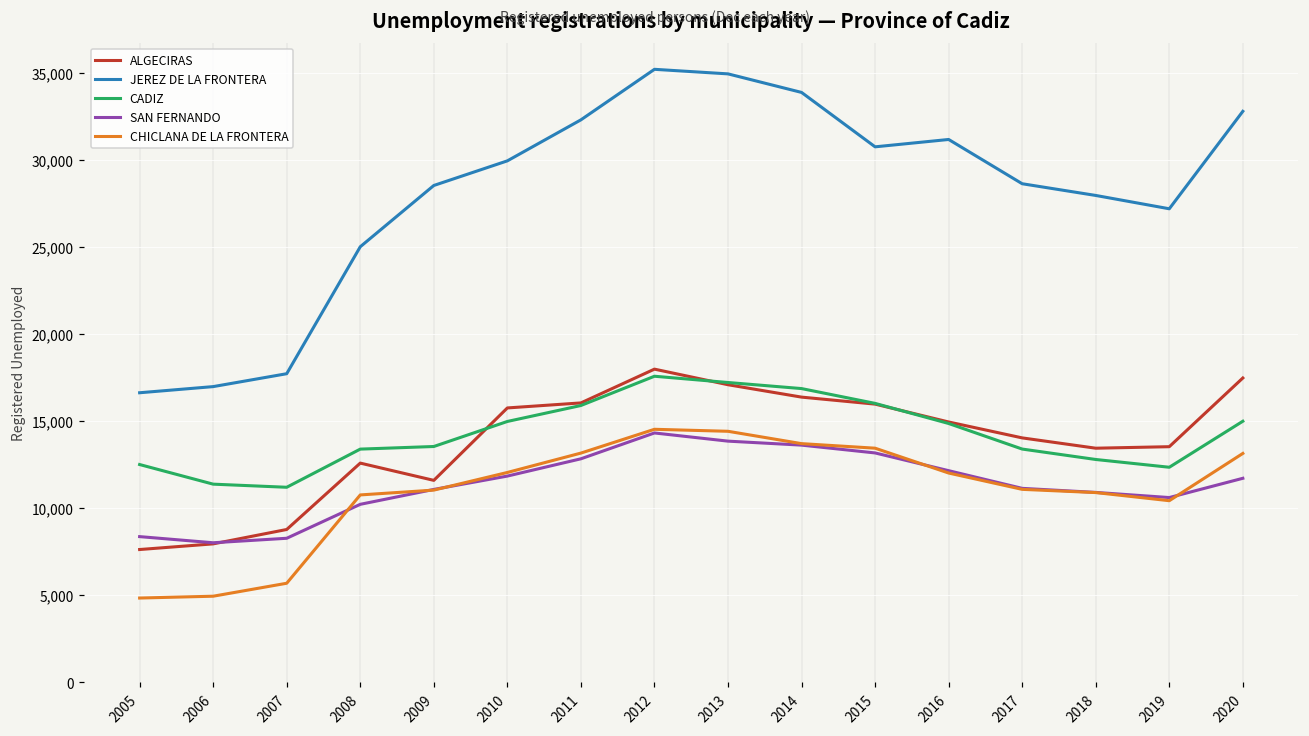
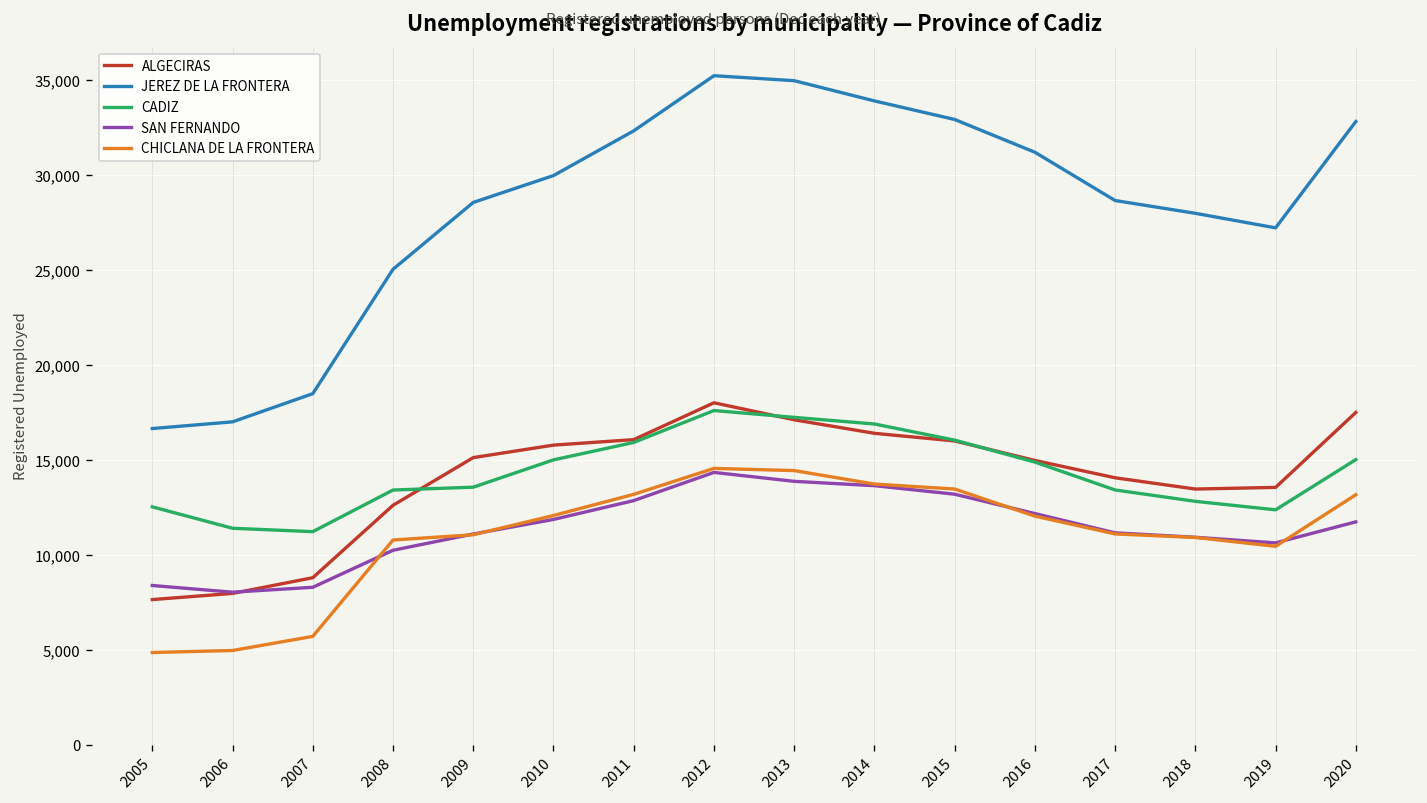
  {
    "ALGECIRAS": {
      "2005": "7,600",
      "2007": "8,800",
      "2008": "12,600",
-     "2009": "11,600",
+     "2009": "15,100",
      "2010": "15,800",
      "2012": "18,000",
      "2014": "16,400",
      "2017": "14,100",
      "2018": "13,500",
      "2019": "13,500",
      "2020": "17,500"
    },
    "JEREZ DE LA FRONTERA": {
      "2005": "16,600",
      "2006": "17,000",
-     "2007": "17,700",
+     "2007": "18,500",
      "2008": "25,000",
      "2009": "28,600",
      "2010": "30,000",
      "2011": "32,300",
      "2012": "35,200",
      "2013": "35,000",
      "2014": "33,900",
-     "2015": "30,800",
+     "2015": "32,900",
      "2016": "31,200",
      "2017": "28,700",
      "2018": "28,000",
      "2019": "27,200",
      "2020": "32,800"
    },
    "CADIZ": {
      "2005": "12,500",
      "2006": "11,400",
      "2007": "11,200",
      "2008": "13,400",
      "2009": "13,600",
      "2010": "15,000",
      "2012": "17,600",
      "2014": "16,900",
      "2017": "13,400",
      "2018": "12,800",
      "2019": "12,400",
      "2020": "15,000"
    },
    "SAN FERNANDO": {
      "2005": "8,400",
      "2007": "8,300",
      "2008": "10,200",
      "2010": "11,900",
      "2011": "12,900",
      "2012": "14,300",
      "2013": "13,900",
      "2015": "13,200",
      "2019": "10,600",
      "2020": "11,700"
    },
    "CHICLANA DE LA FRONTERA": {
      "2005": "4,800",
      "2006": "5,000",
      "2007": "5,700",
      "2008": "10,800",
      "2010": "12,100",
      "2011": "13,200",
      "2012": "14,500",
      "2013": "14,400",
      "2015": "13,500",
      "2019": "10,400",
      "2020": "13,200"
    }
  }
